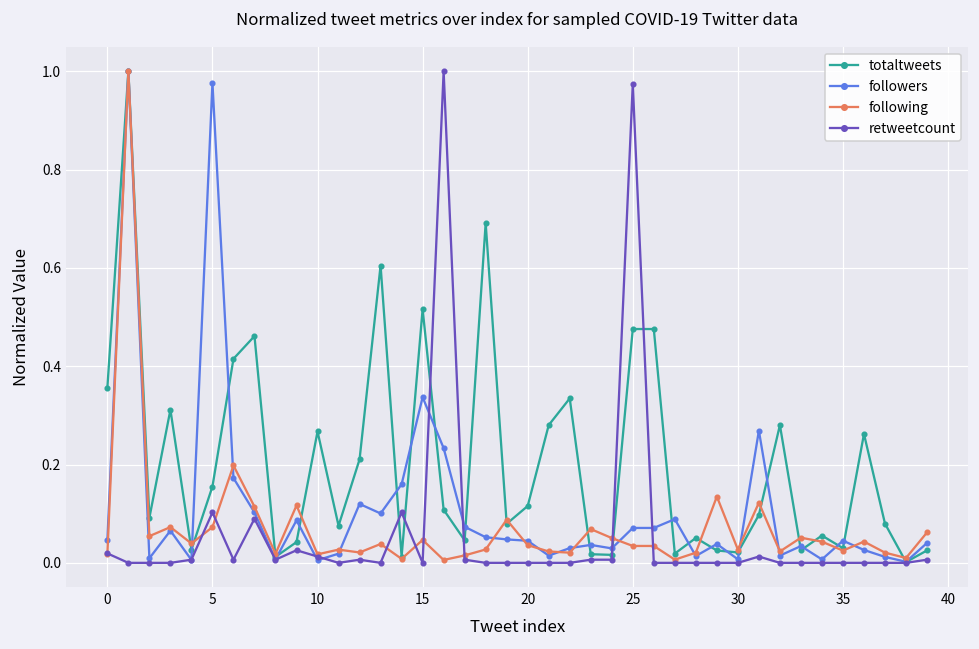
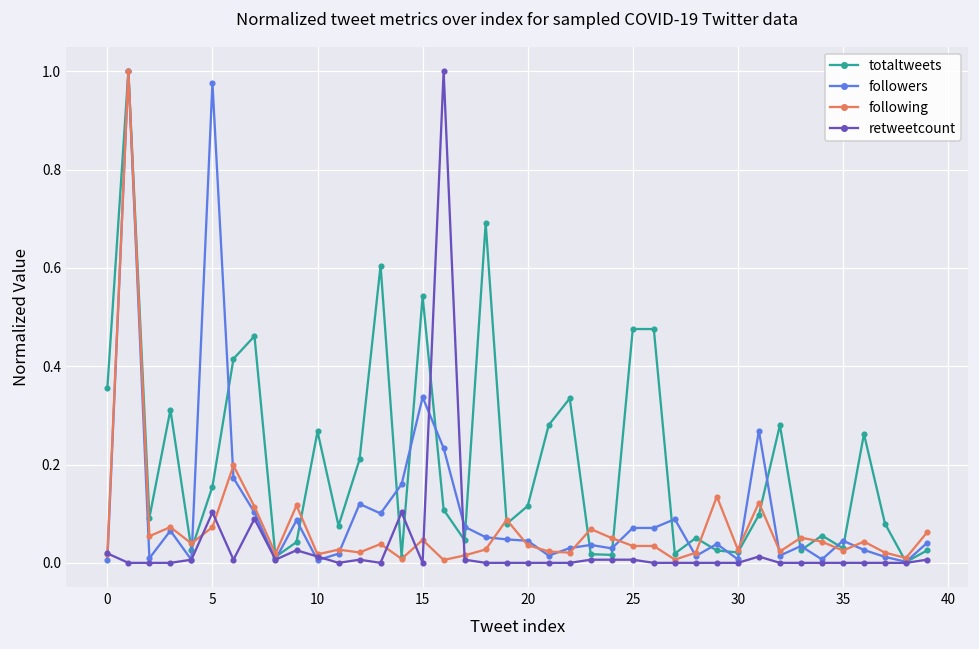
  {
    "totaltweets": {
      "0": 0.36,
      "5": 0.16,
      "10": 0.27,
-     "15": 0.52,
+     "15": 0.54,
      "20": 0.12,
      "25": 0.48,
      "30": 0.02
    },
    "followers": {
-     "0": 0.05,
+     "0": 0.01,
      "5": 0.98,
      "10": 0.01,
      "15": 0.34,
      "20": 0.04,
      "25": 0.07,
      "30": 0.01,
      "35": 0.05
    },
    "following": {
      "5": 0.07,
      "15": 0.05,
      "20": 0.04,
      "25": 0.03,
      "30": 0.03
    },
    "retweetcount": {
      "5": 0.10,
      "15": 0.00,
      "20": 0.00,
-     "25": 0.97,
+     "25": 0.01,
      "30": 0.00,
      "35": 0.00
    }
  }
